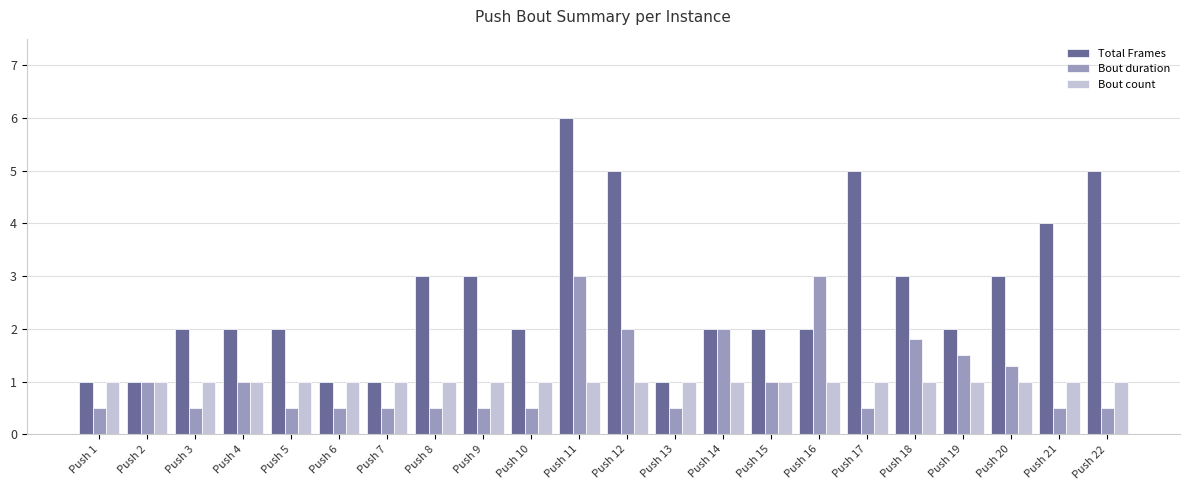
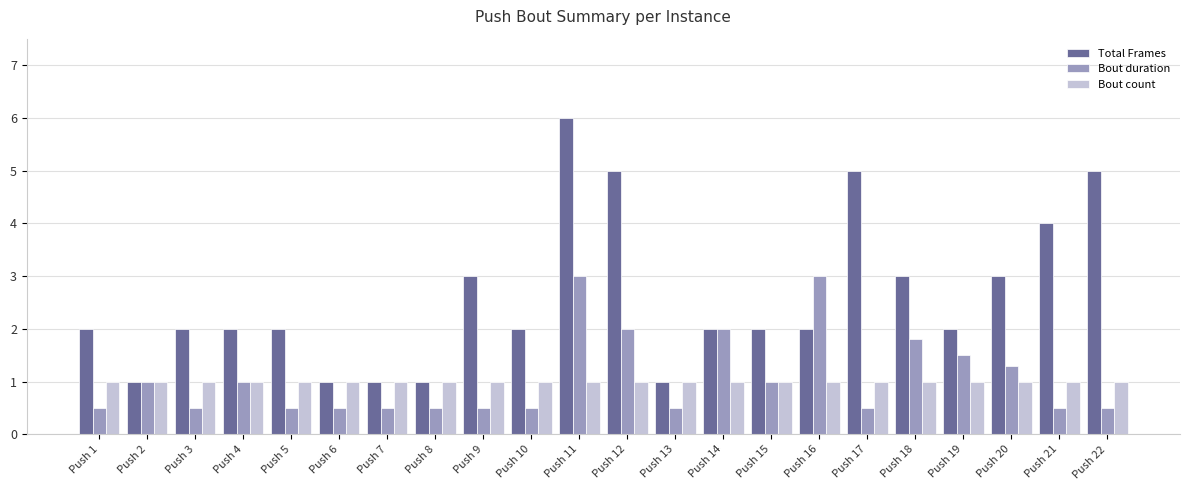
  {
    "Total Frames": {
-     "Push 1": 1,
+     "Push 1": 2,
      "Push 2": 1,
      "Push 3": 2,
      "Push 4": 2,
      "Push 5": 2,
      "Push 6": 1,
      "Push 7": 1,
-     "Push 8": 3,
+     "Push 8": 1,
      "Push 9": 3,
      "Push 10": 2,
      "Push 11": 6,
      "Push 12": 5,
      "Push 13": 1,
      "Push 14": 2,
      "Push 15": 2,
      "Push 16": 2,
      "Push 17": 5,
      "Push 18": 3,
      "Push 19": 2,
      "Push 20": 3,
      "Push 21": 4,
      "Push 22": 5
    },
    "Bout duration": {
      "Push 1": 0.5,
      "Push 2": 1,
      "Push 3": 0.5,
      "Push 4": 1,
      "Push 5": 0.5,
      "Push 6": 0.5,
      "Push 7": 0.5,
      "Push 8": 0.5,
      "Push 9": 0.5,
      "Push 10": 0.5,
      "Push 11": 3,
      "Push 12": 2,
      "Push 13": 0.5,
      "Push 14": 2,
      "Push 15": 1,
      "Push 16": 3,
      "Push 17": 0.5,
      "Push 18": 1.8,
      "Push 19": 1.5,
      "Push 20": 1.3,
      "Push 21": 0.5,
      "Push 22": 0.5
    },
    "Bout count": {
      "Push 1": 1,
      "Push 2": 1,
      "Push 3": 1,
      "Push 4": 1,
      "Push 5": 1,
      "Push 6": 1,
      "Push 7": 1,
      "Push 8": 1,
      "Push 9": 1,
      "Push 10": 1,
      "Push 11": 1,
      "Push 12": 1,
      "Push 13": 1,
      "Push 14": 1,
      "Push 15": 1,
      "Push 16": 1,
      "Push 17": 1,
      "Push 18": 1,
      "Push 19": 1,
      "Push 20": 1,
      "Push 21": 1,
      "Push 22": 1
    }
  }
